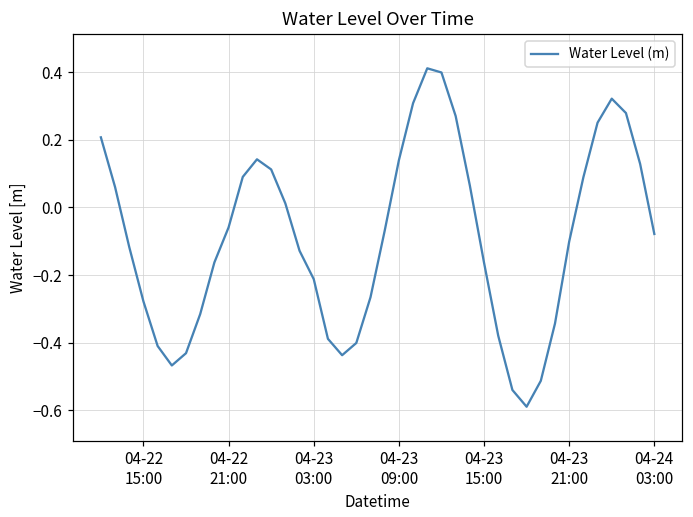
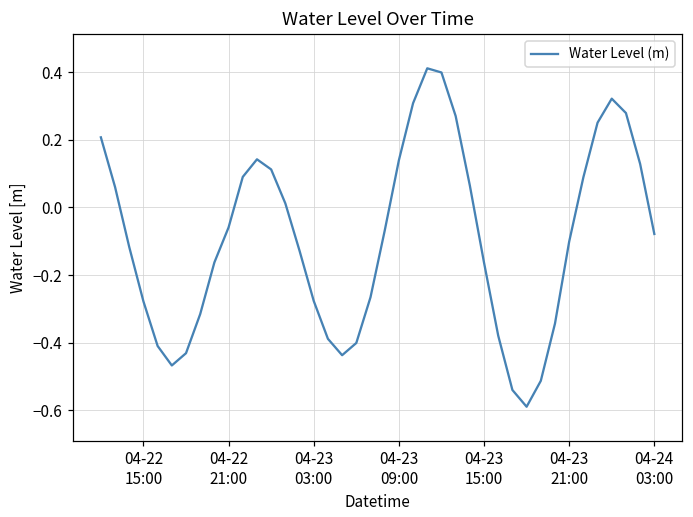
  {
    "04-22 15:00": -0.28,
    "04-22 21:00": -0.06,
-   "04-23 03:00": -0.21,
+   "04-23 03:00": -0.28,
    "04-23 09:00": 0.14,
    "04-23 15:00": -0.16,
    "04-23 21:00": -0.10,
    "04-24 03:00": -0.08
  }
